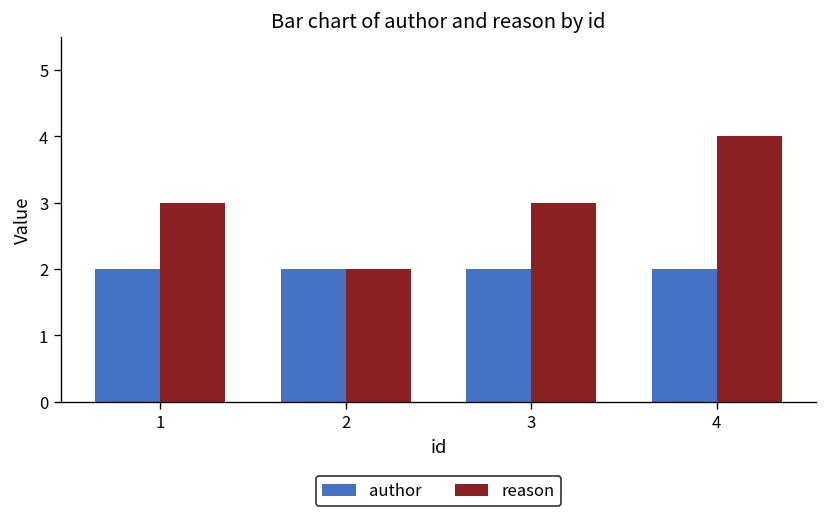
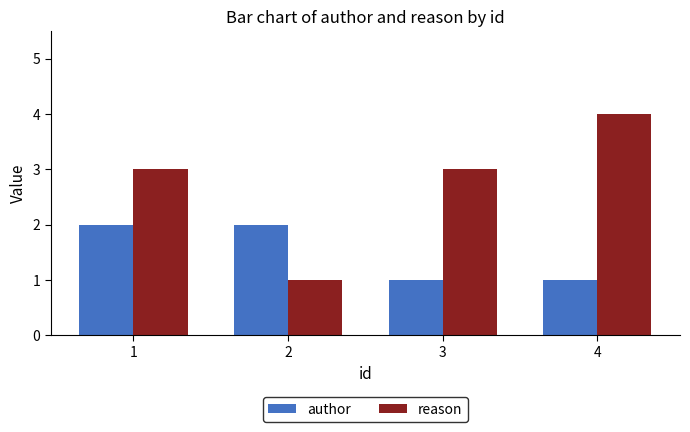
  {
    "author": {
      "1": 2,
      "2": 2,
-     "3": 2,
-     "4": 2
+     "3": 1,
+     "4": 1
    },
    "reason": {
      "1": 3,
-     "2": 2,
+     "2": 1,
      "3": 3,
      "4": 4
    }
  }
